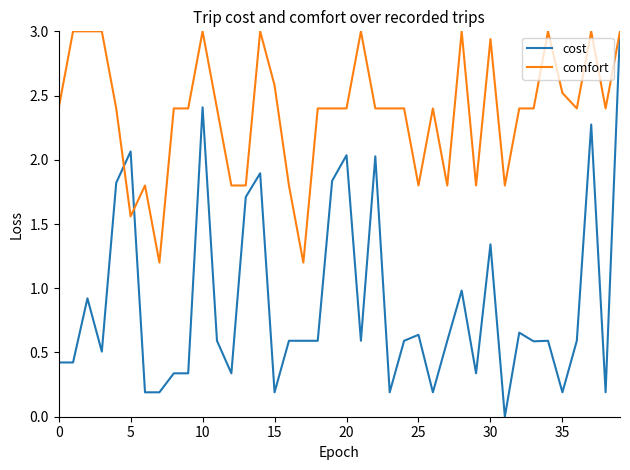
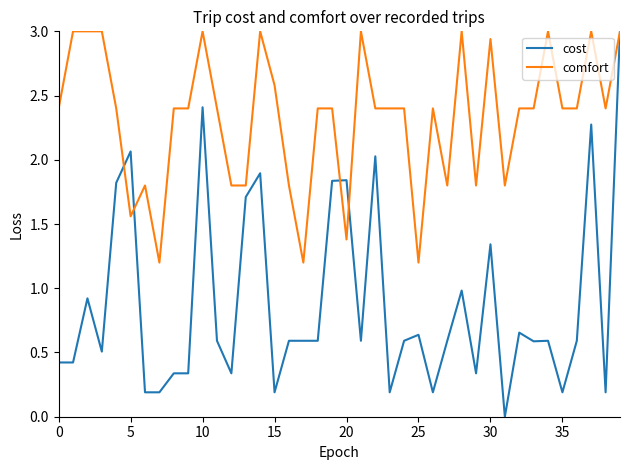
  {
    "cost": {
      "0": 0.42,
      "5": 2.07,
      "10": 2.41,
      "15": 0.19,
-     "20": 2.04,
+     "20": 1.84,
      "25": 0.64,
      "30": 1.34,
      "35": 0.19
    },
    "comfort": {
      "0": 2.40,
      "5": 1.56,
      "10": 3.00,
      "15": 2.58,
-     "20": 2.40,
-     "25": 1.80,
+     "20": 1.38,
+     "25": 1.20,
      "30": 2.94,
-     "35": 2.52
+     "35": 2.40
    }
  }
